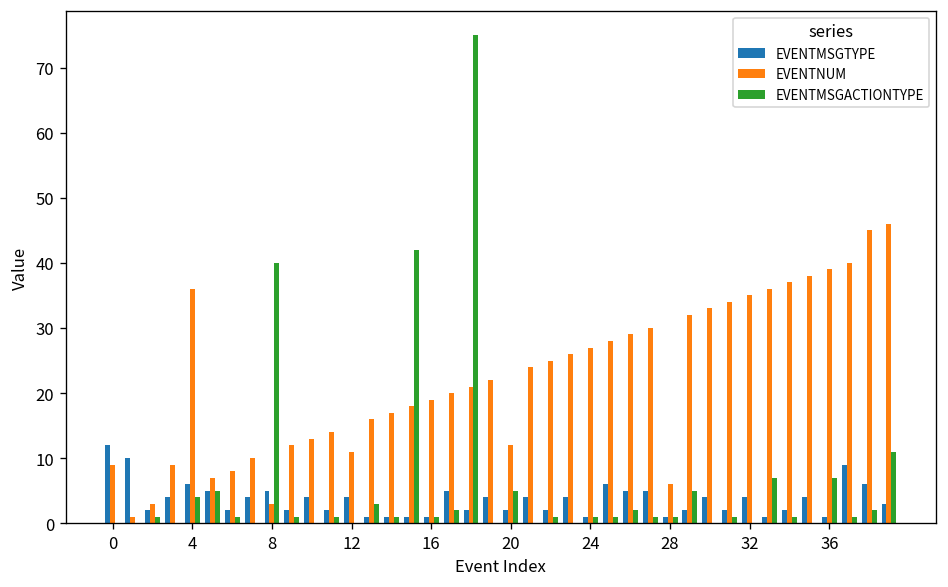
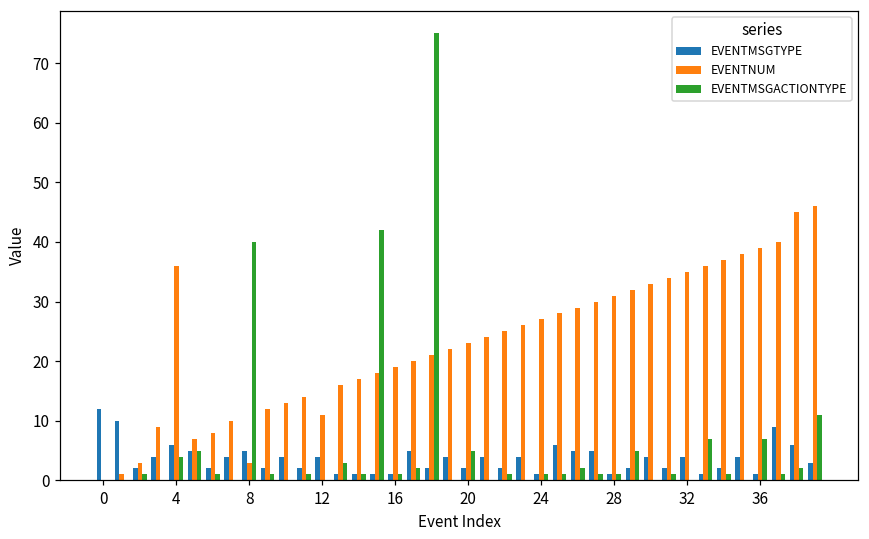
  {
    "EVENTNUM": {
-     "0": 9,
+     "0": 0,
      "4": 36,
      "8": 3,
      "12": 11,
      "16": 19,
-     "20": 12,
+     "20": 23,
      "24": 27,
-     "28": 6,
+     "28": 31,
      "32": 35,
      "36": 39
    }
  }
